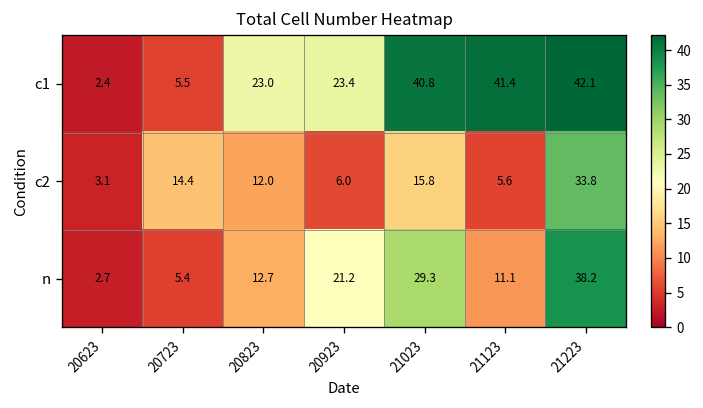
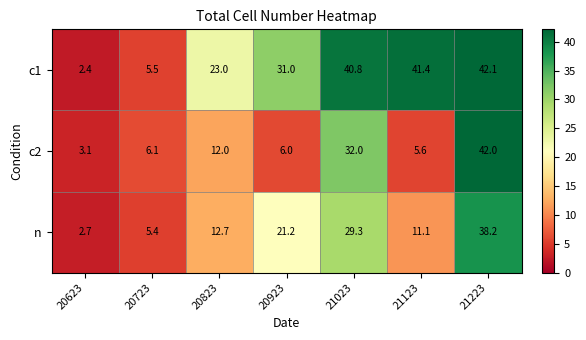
  {
    "c1": {
      "20623": 2.4,
      "20723": 5.5,
      "20823": 23.0,
-     "20923": 23.4,
+     "20923": 31.0,
      "21023": 40.8,
      "21123": 41.4,
      "21223": 42.1
    },
    "c2": {
      "20623": 3.1,
-     "20723": 14.4,
+     "20723": 6.1,
      "20823": 12.0,
      "20923": 6.0,
-     "21023": 15.8,
+     "21023": 32.0,
      "21123": 5.6,
-     "21223": 33.8
+     "21223": 42.0
    },
    "n": {
      "20623": 2.7,
      "20723": 5.4,
      "20823": 12.7,
      "20923": 21.2,
      "21023": 29.3,
      "21123": 11.1,
      "21223": 38.2
    }
  }
